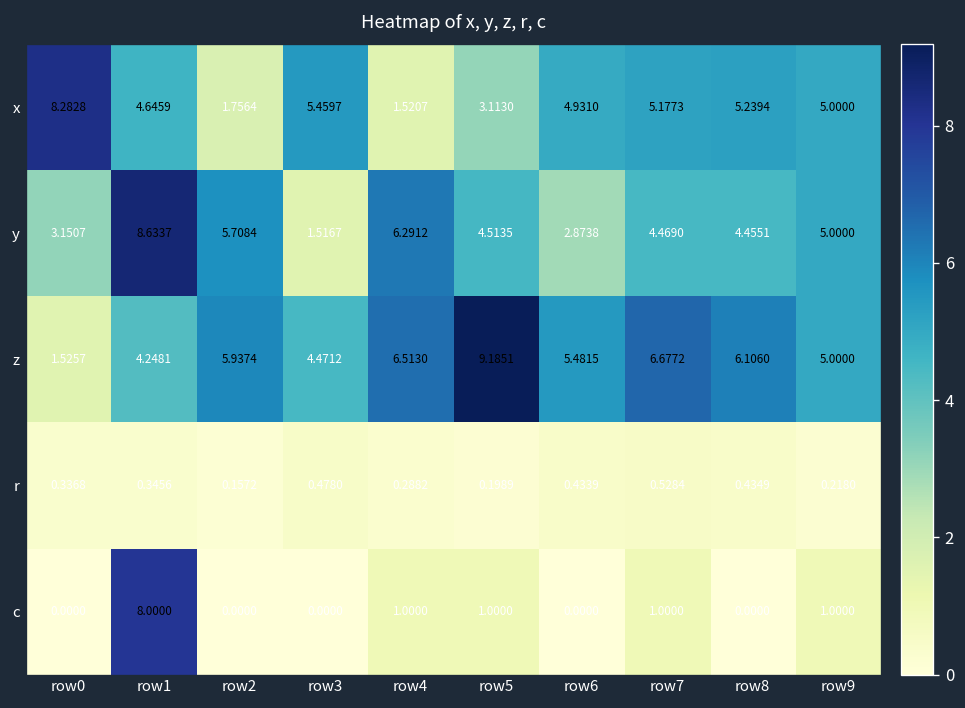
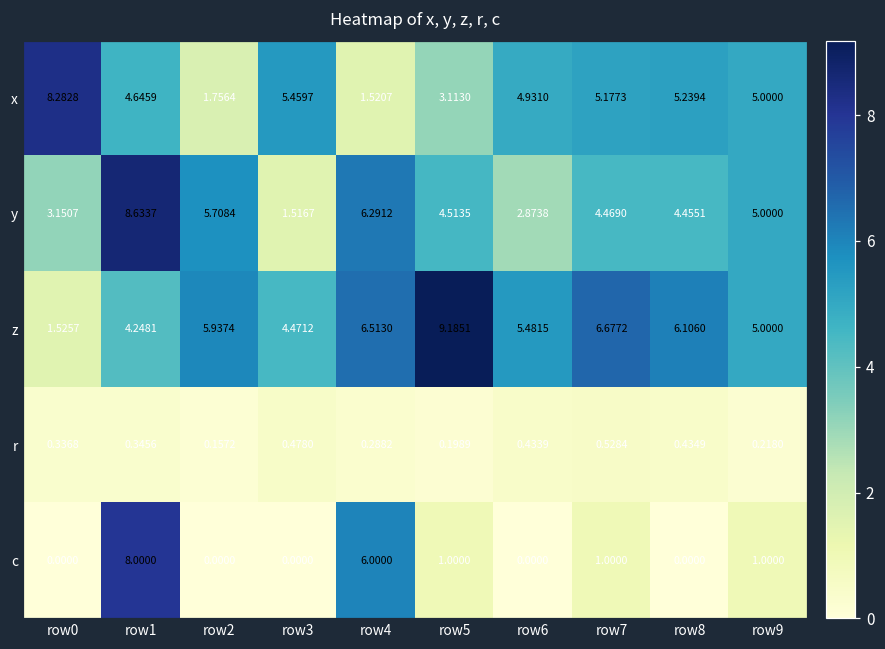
  {
    "x": {
      "row0": 8.2828,
      "row1": 4.6459,
      "row2": 1.7564,
      "row3": 5.4597,
      "row4": 1.5207,
      "row5": 3.1130,
      "row6": 4.9310,
      "row7": 5.1773,
      "row8": 5.2394,
      "row9": 5.0000
    },
    "y": {
      "row0": 3.1507,
      "row1": 8.6337,
      "row2": 5.7084,
      "row3": 1.5167,
      "row4": 6.2912,
      "row5": 4.5135,
      "row6": 2.8738,
      "row7": 4.4690,
      "row8": 4.4551,
      "row9": 5.0000
    },
    "z": {
      "row0": 1.5257,
      "row1": 4.2481,
      "row2": 5.9374,
      "row3": 4.4712,
      "row4": 6.5130,
      "row5": 9.1851,
      "row6": 5.4815,
      "row7": 6.6772,
      "row8": 6.1060,
      "row9": 5.0000
    },
    "r": {
      "row0": 0.3368,
      "row1": 0.3456,
      "row3": 0.4780,
      "row4": 0.2882,
      "row6": 0.4339,
      "row7": 0.5284,
      "row8": 0.4349
    },
    "c": {
      "row1": 8.0000,
-     "row4": 1.0000,
+     "row4": 6.0000,
      "row5": 1.0000,
      "row7": 1.0000,
      "row9": 1.0000
    }
  }
